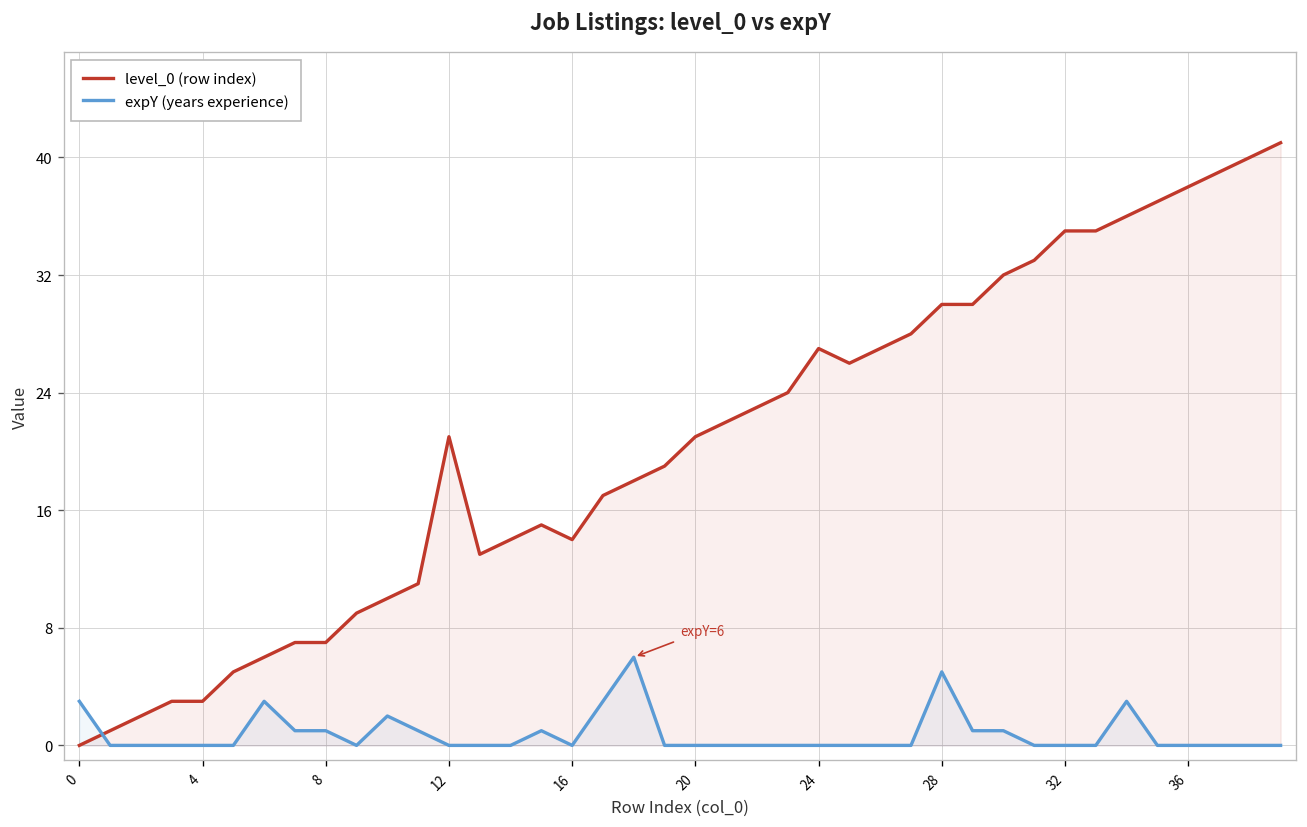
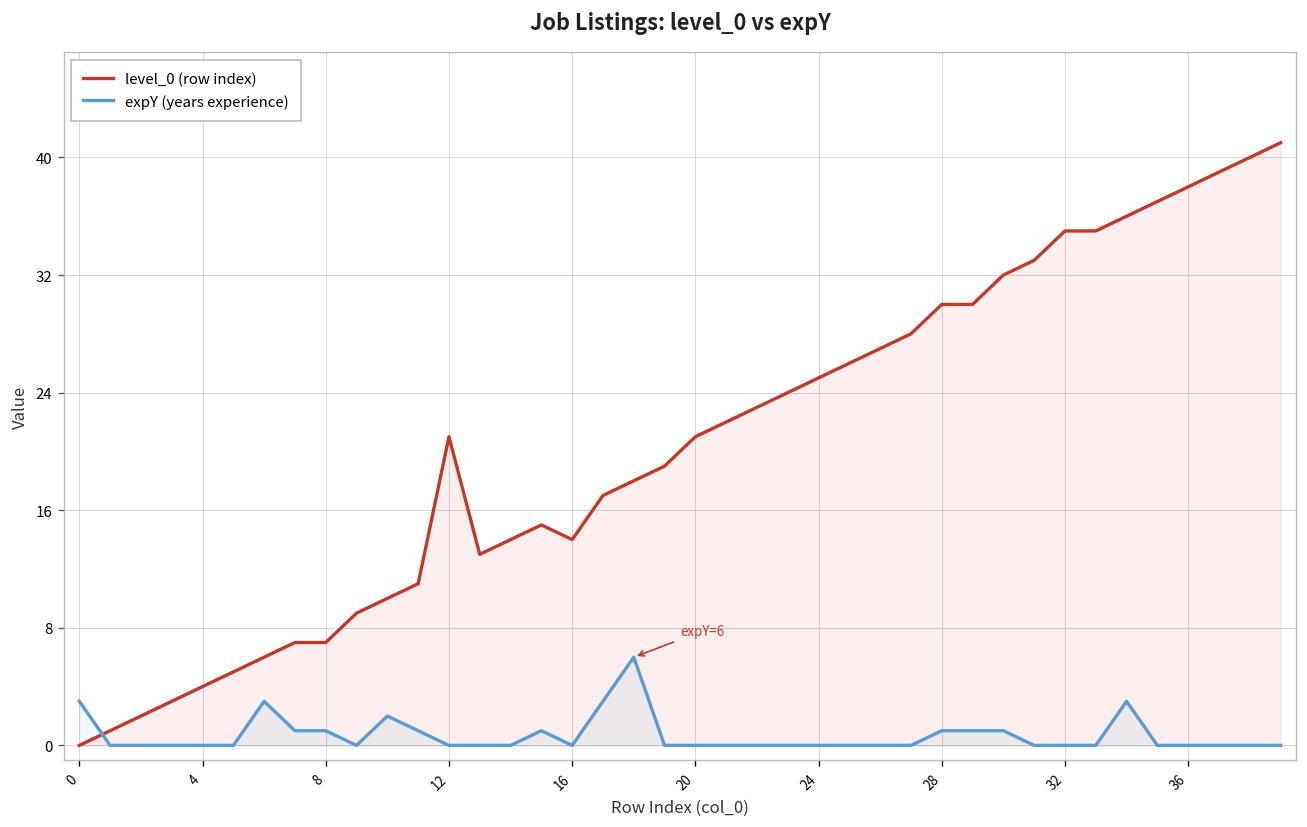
  {
    "level_0 (row index)": {
      "0": 0,
-     "4": 3,
+     "4": 4,
      "8": 7,
      "12": 21,
      "16": 14,
      "20": 21,
-     "24": 27,
+     "24": 25,
      "28": 30,
      "32": 35,
      "36": 38
    },
    "expY (years experience)": {
      "0": 3,
      "4": 0,
      "8": 1,
      "12": 0,
      "16": 0,
      "20": 0,
      "24": 0,
-     "28": 5,
+     "28": 1,
      "32": 0,
      "36": 0
    }
  }
